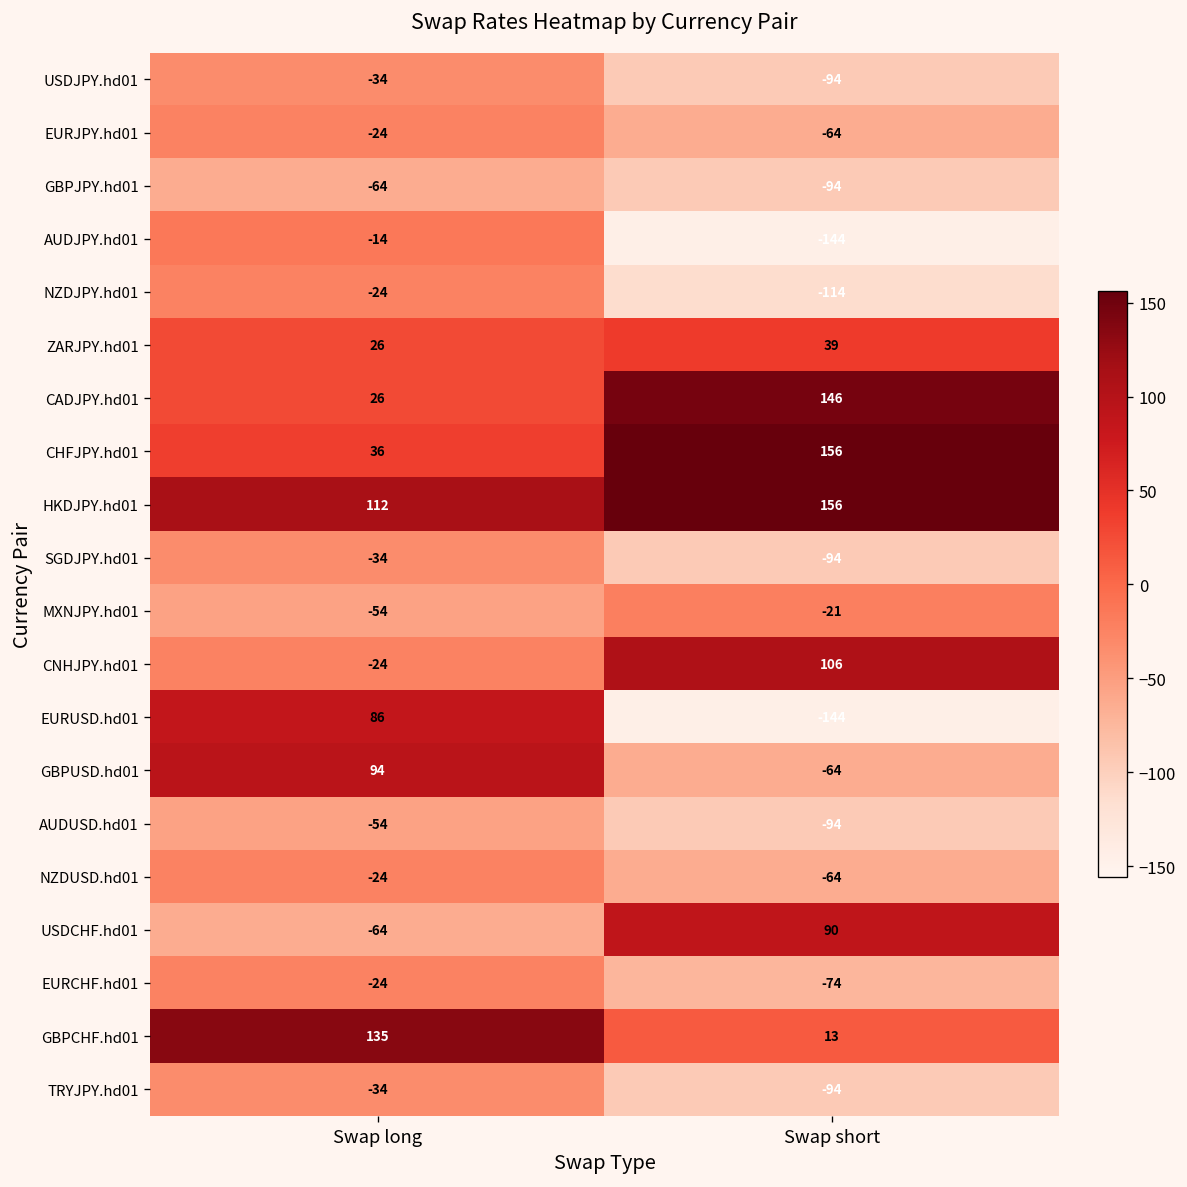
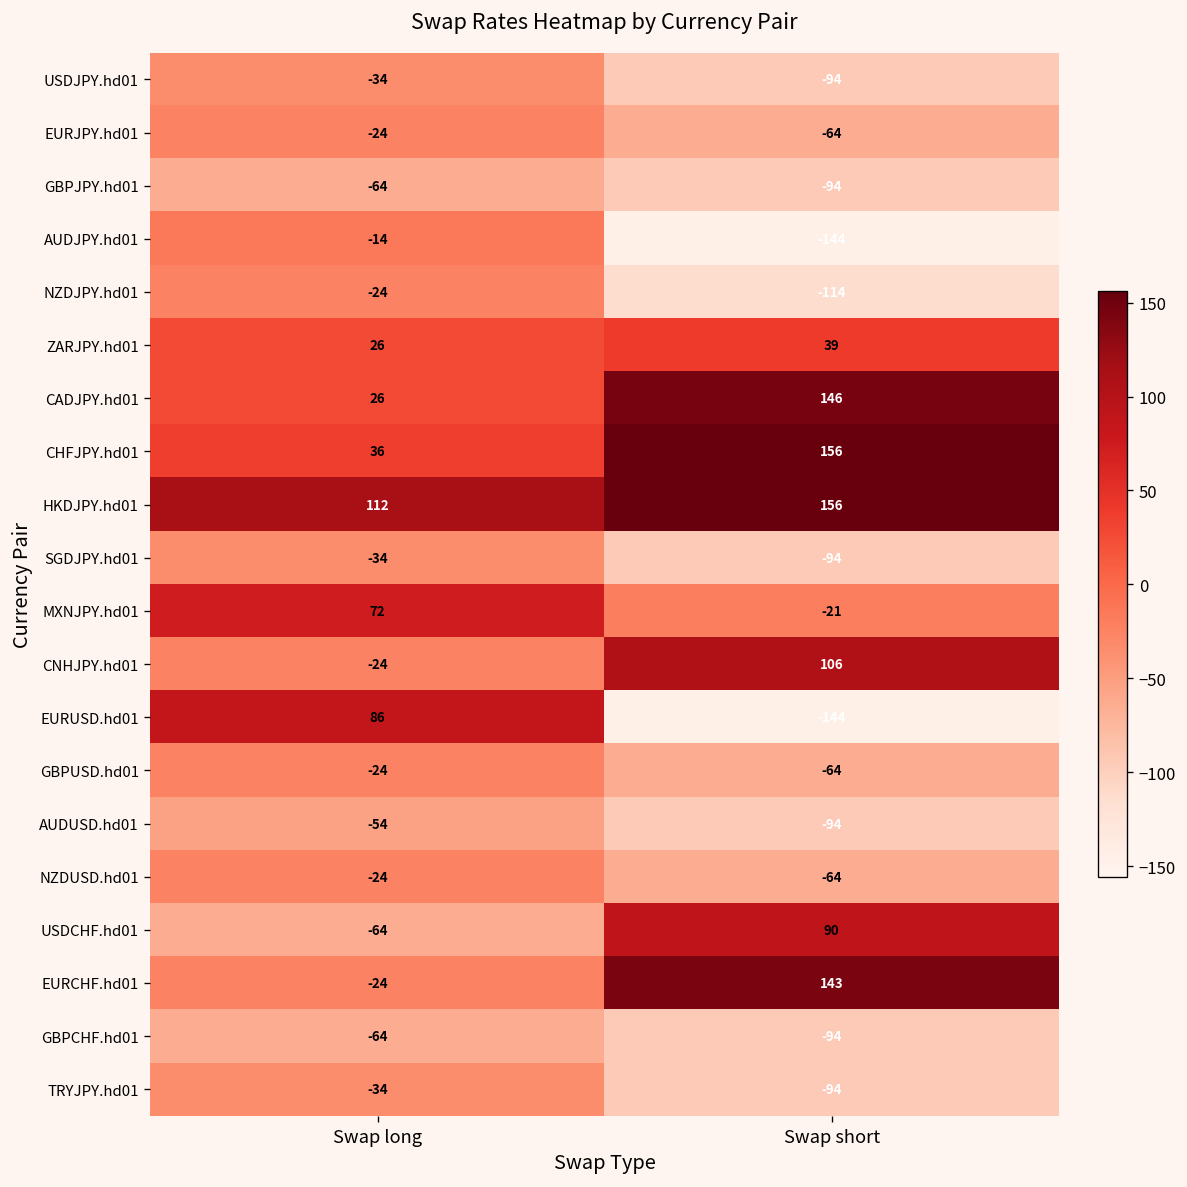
  {
    "USDJPY.hd01": {
      "Swap long": -34,
      "Swap short": -94
    },
    "EURJPY.hd01": {
      "Swap long": -24,
      "Swap short": -64
    },
    "GBPJPY.hd01": {
      "Swap long": -64,
      "Swap short": -94
    },
    "AUDJPY.hd01": {
      "Swap long": -14
    },
    "NZDJPY.hd01": {
      "Swap long": -24,
      "Swap short": -114
    },
    "ZARJPY.hd01": {
      "Swap long": 26,
      "Swap short": 39
    },
    "CADJPY.hd01": {
      "Swap long": 26,
      "Swap short": 146
    },
    "CHFJPY.hd01": {
      "Swap long": 36,
      "Swap short": 156
    },
    "HKDJPY.hd01": {
      "Swap long": 112,
      "Swap short": 156
    },
    "SGDJPY.hd01": {
      "Swap long": -34,
      "Swap short": -94
    },
    "MXNJPY.hd01": {
-     "Swap long": -54,
+     "Swap long": 72,
      "Swap short": -21
    },
    "CNHJPY.hd01": {
      "Swap long": -24,
      "Swap short": 106
    },
    "EURUSD.hd01": {
      "Swap long": 86
    },
    "GBPUSD.hd01": {
-     "Swap long": 94,
+     "Swap long": -24,
      "Swap short": -64
    },
    "AUDUSD.hd01": {
      "Swap long": -54,
      "Swap short": -94
    },
    "NZDUSD.hd01": {
      "Swap long": -24,
      "Swap short": -64
    },
    "USDCHF.hd01": {
      "Swap long": -64,
      "Swap short": 90
    },
    "EURCHF.hd01": {
      "Swap long": -24,
-     "Swap short": -74
+     "Swap short": 143
    },
    "GBPCHF.hd01": {
-     "Swap long": 135,
-     "Swap short": 13
+     "Swap long": -64,
+     "Swap short": -94
    },
    "TRYJPY.hd01": {
      "Swap long": -34,
      "Swap short": -94
    }
  }
